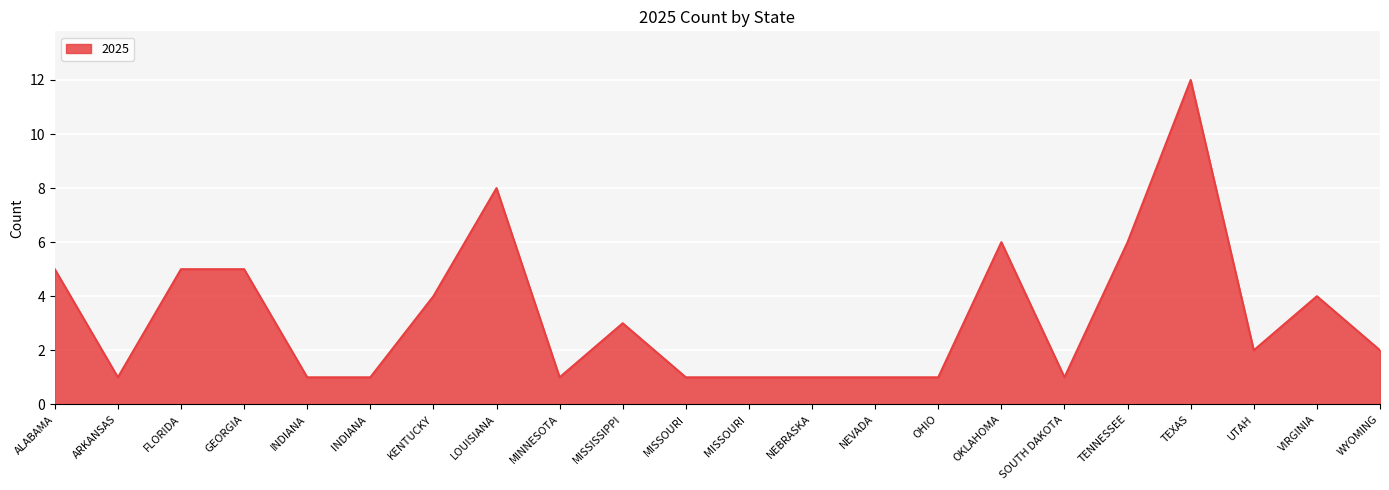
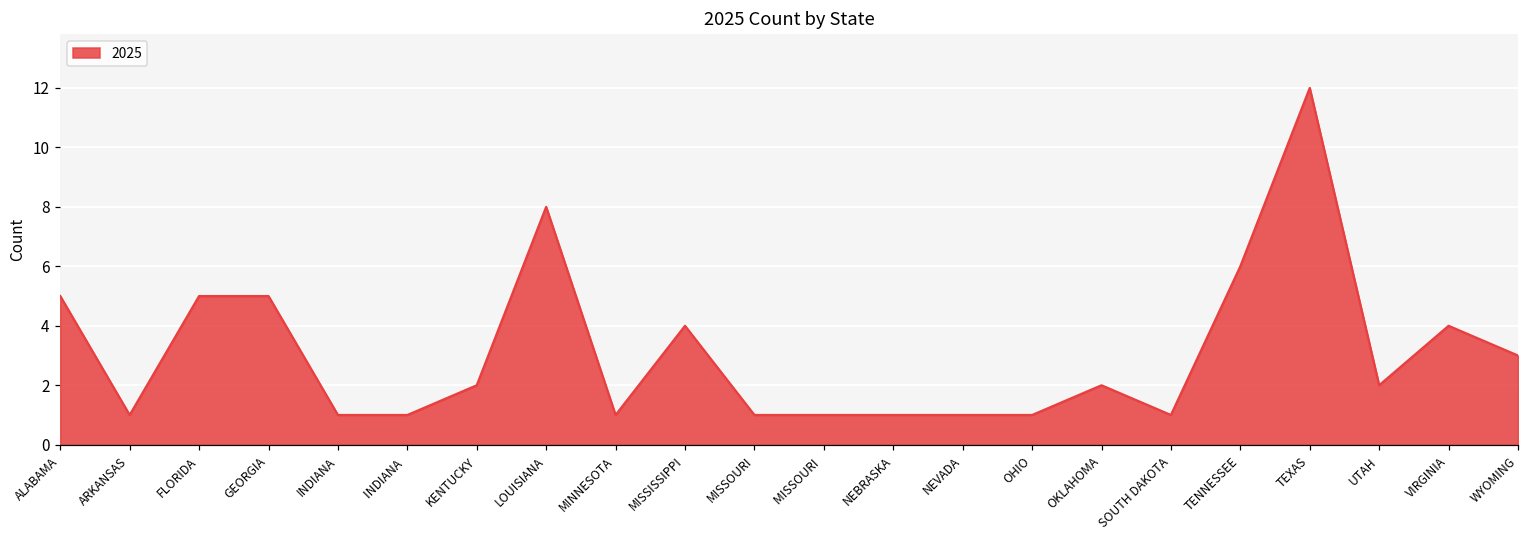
  {
    "ALABAMA": 5,
    "ARKANSAS": 1,
    "FLORIDA": 5,
    "GEORGIA": 5,
-   "KENTUCKY": 4,
+   "KENTUCKY": 2,
    "LOUISIANA": 8,
    "MINNESOTA": 1,
-   "MISSISSIPPI": 3,
+   "MISSISSIPPI": 4,
    "NEBRASKA": 1,
    "NEVADA": 1,
    "OHIO": 1,
-   "OKLAHOMA": 6,
+   "OKLAHOMA": 2,
    "SOUTH DAKOTA": 1,
    "TENNESSEE": 6,
    "TEXAS": 12,
    "UTAH": 2,
    "VIRGINIA": 4,
-   "WYOMING": 2
+   "WYOMING": 3
  }
